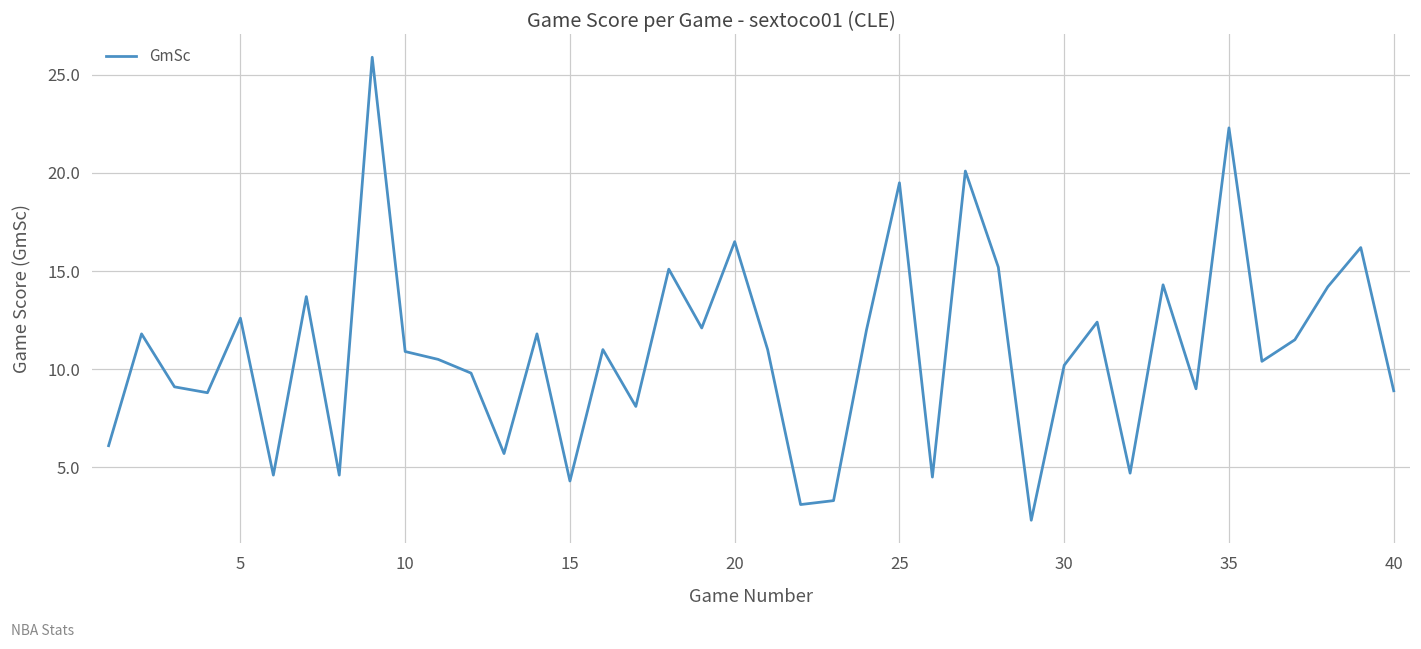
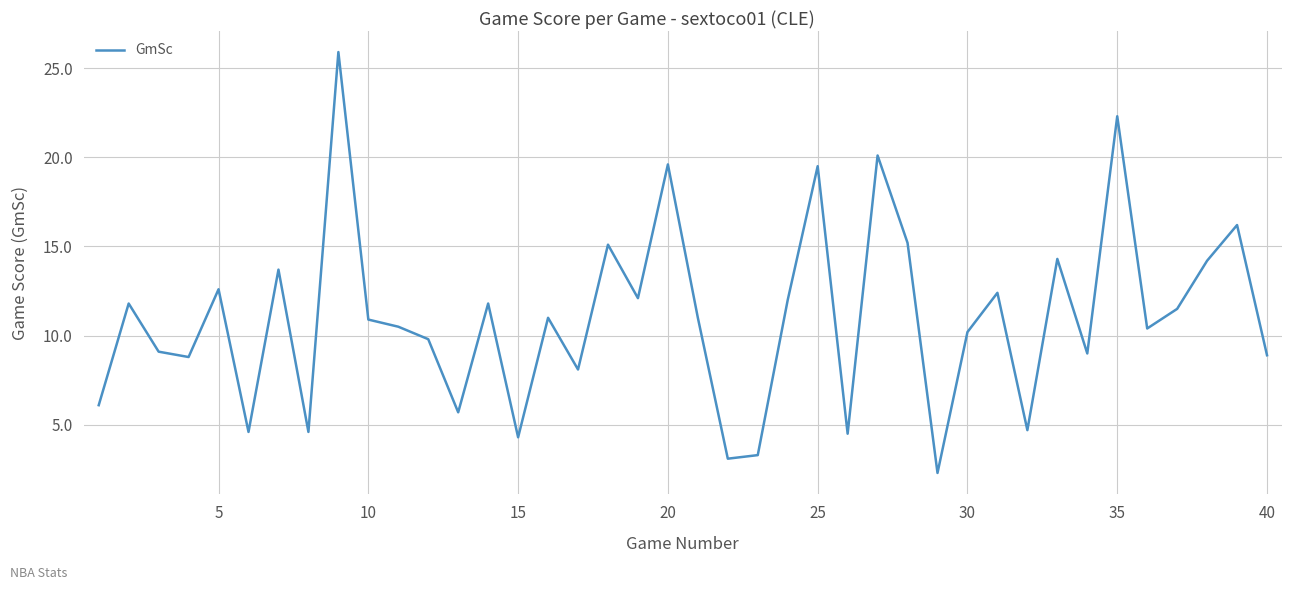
  {
    "5": 12.6,
    "10": 10.9,
    "15": 4.3,
-   "20": 16.5,
+   "20": 19.6,
    "25": 19.5,
    "30": 10.2,
    "35": 22.3,
    "40": 8.9
  }
